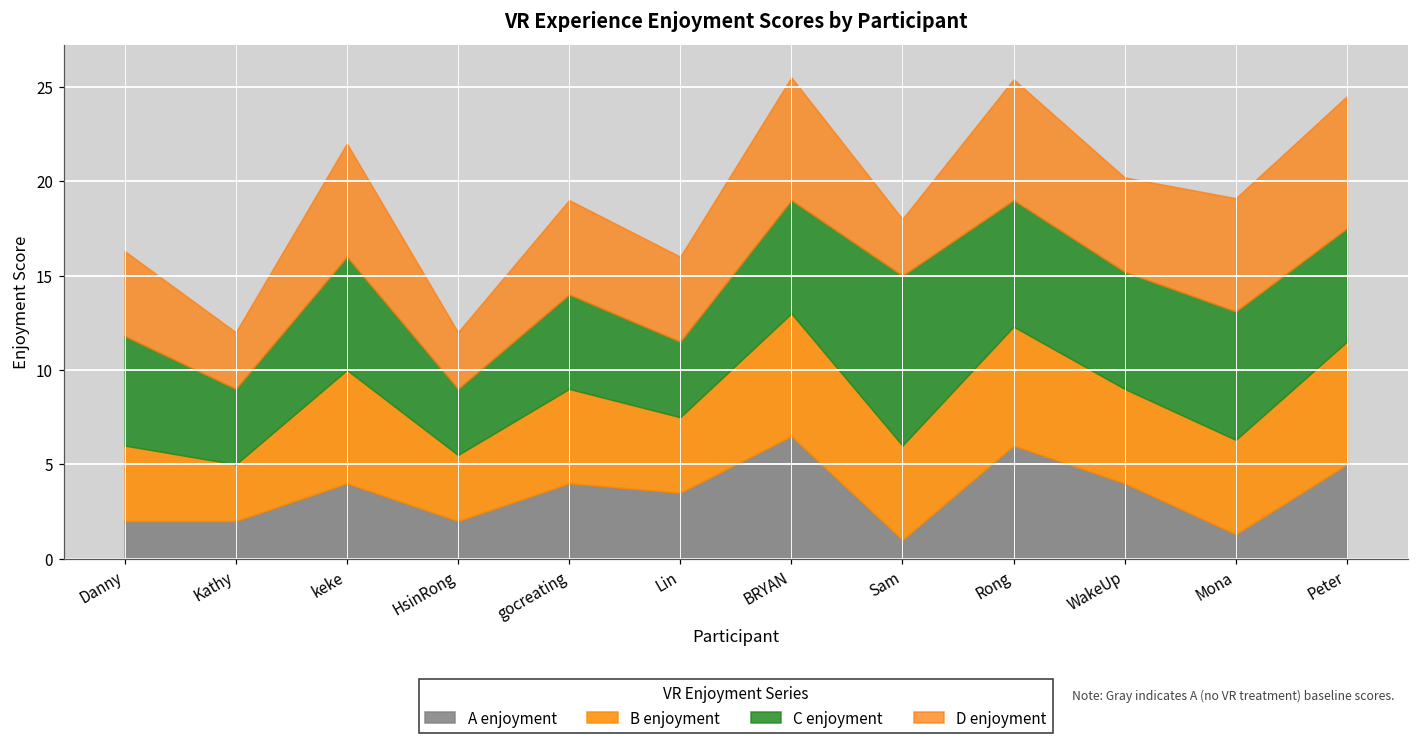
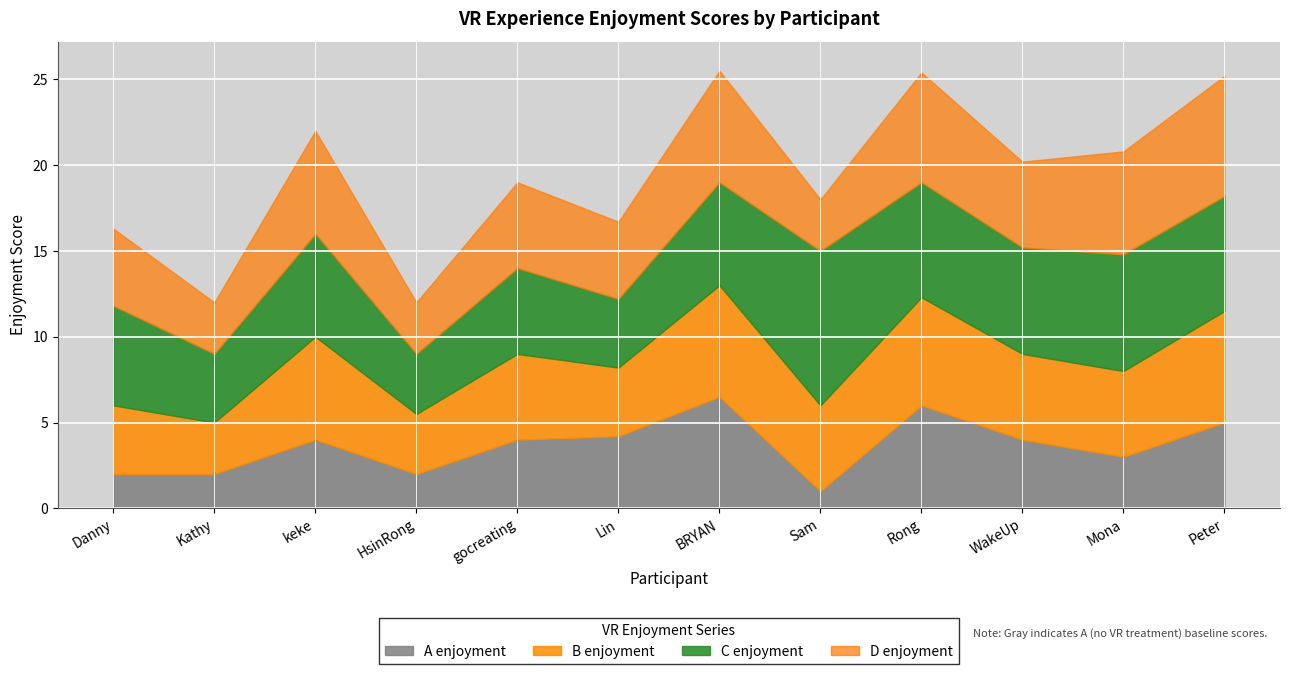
  {
    "A enjoyment": {
      "Danny": 2.0,
      "Kathy": 2.0,
      "keke": 4.0,
      "HsinRong": 2.0,
      "gocreating": 4.0,
-     "Lin": 3.5,
+     "Lin": 4.2,
      "BRYAN": 6.5,
      "Sam": 1.0,
      "Rong": 6.0,
      "WakeUp": 4.0,
-     "Mona": 1.3,
+     "Mona": 3.0,
      "Peter": 5.0
    },
    "C enjoyment": {
      "Danny": 5.8,
      "Kathy": 4.0,
      "keke": 6.0,
      "HsinRong": 3.5,
      "gocreating": 5.0,
      "Lin": 4.0,
      "BRYAN": 6.0,
      "Sam": 9.0,
      "Rong": 6.7,
      "WakeUp": 6.2,
      "Mona": 6.8,
-     "Peter": 6.0
+     "Peter": 6.7
    }
  }
